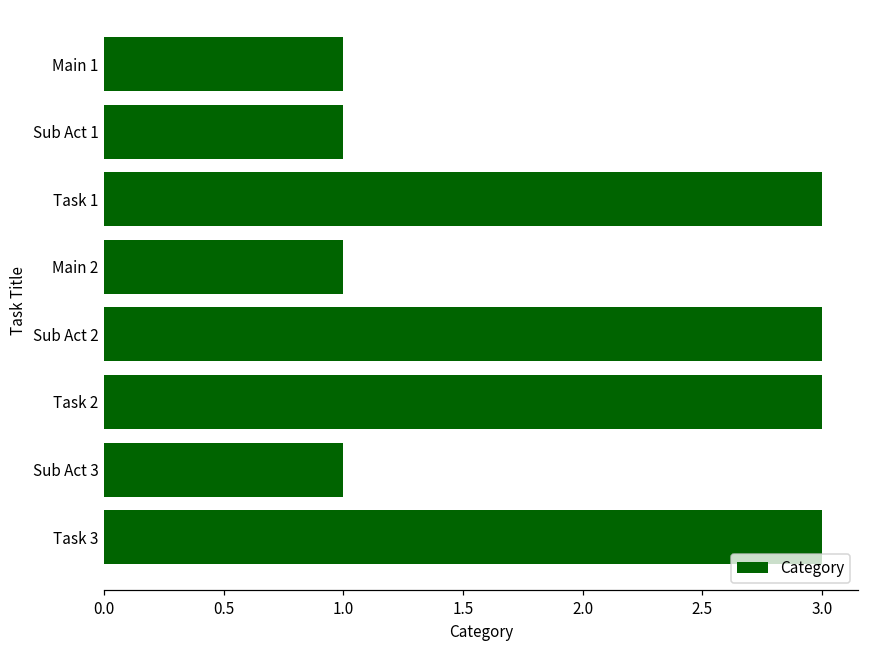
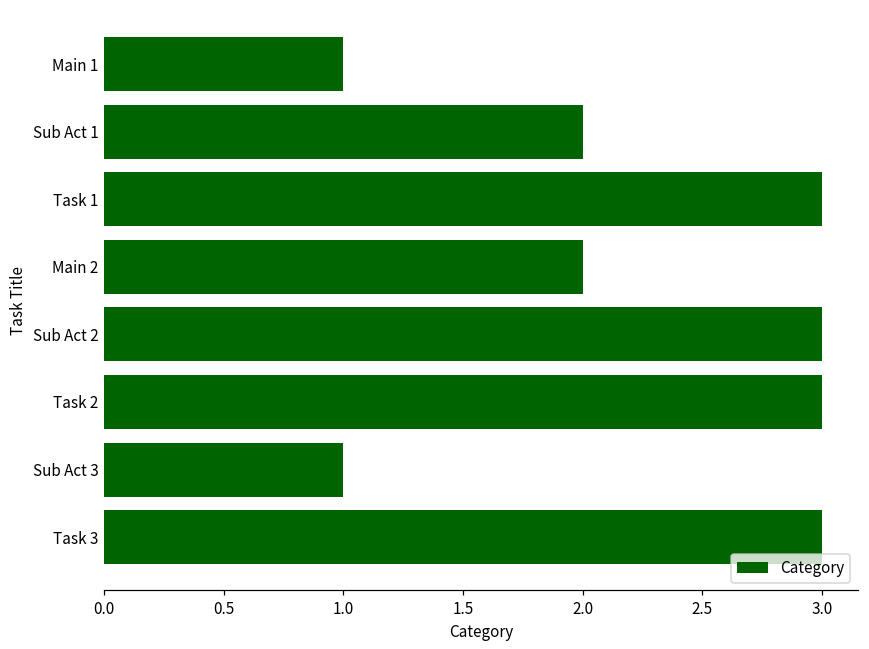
  {
    "Main 1": 1,
-   "Sub Act 1": 1,
+   "Sub Act 1": 2,
    "Task 1": 3,
-   "Main 2": 1,
+   "Main 2": 2,
    "Sub Act 2": 3,
    "Task 2": 3,
    "Sub Act 3": 1,
    "Task 3": 3
  }
